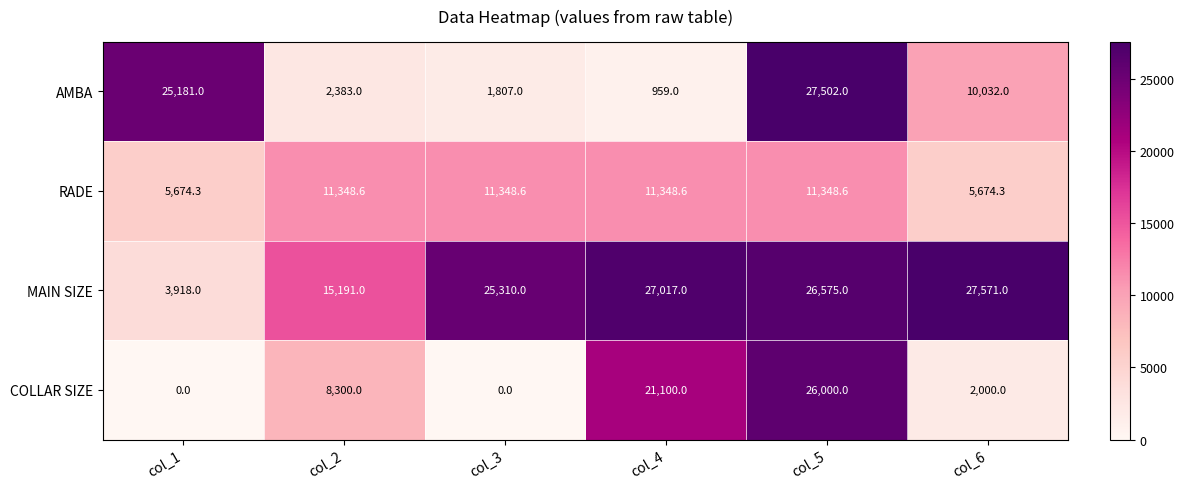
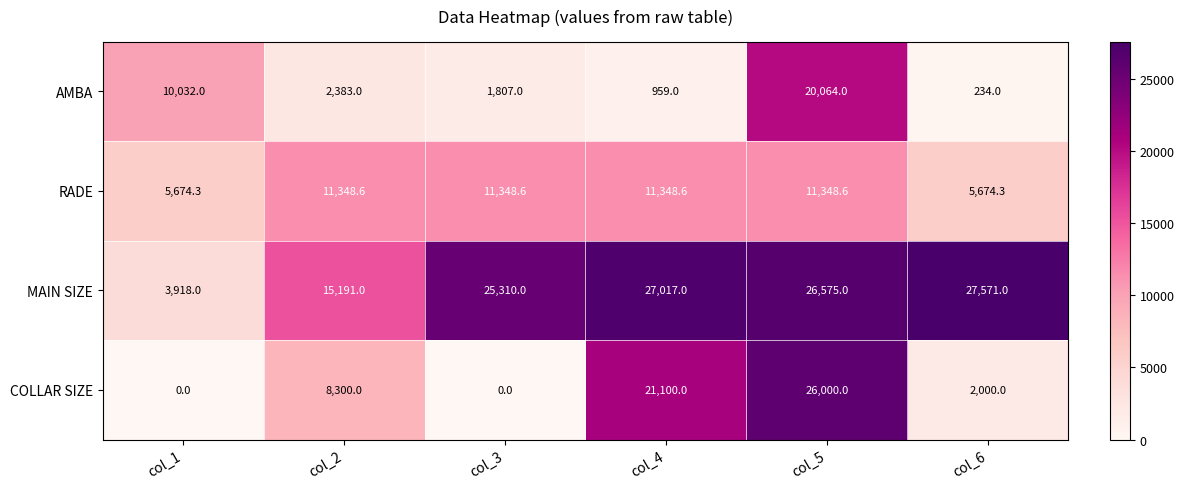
  {
    "AMBA": {
-     "col_1": "25,181.0",
+     "col_1": "10,032.0",
      "col_2": "2,383.0",
      "col_3": "1,807.0",
      "col_4": "959.0",
-     "col_5": "27,502.0",
-     "col_6": "10,032.0"
+     "col_5": "20,064.0",
+     "col_6": "234.0"
    },
    "RADE": {
      "col_1": "5,674.3",
      "col_2": "11,348.6",
      "col_3": "11,348.6",
      "col_4": "11,348.6",
      "col_5": "11,348.6",
      "col_6": "5,674.3"
    },
    "MAIN SIZE": {
      "col_1": "3,918.0",
      "col_2": "15,191.0",
      "col_3": "25,310.0",
      "col_4": "27,017.0",
      "col_5": "26,575.0",
      "col_6": "27,571.0"
    },
    "COLLAR SIZE": {
      "col_1": "0.0",
      "col_2": "8,300.0",
      "col_3": "0.0",
      "col_4": "21,100.0",
      "col_5": "26,000.0",
      "col_6": "2,000.0"
    }
  }
